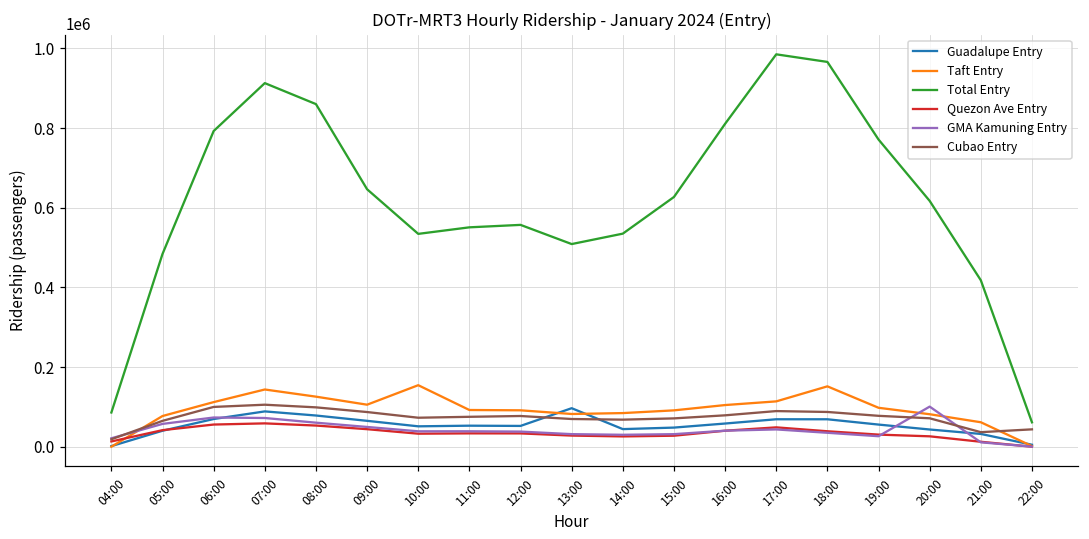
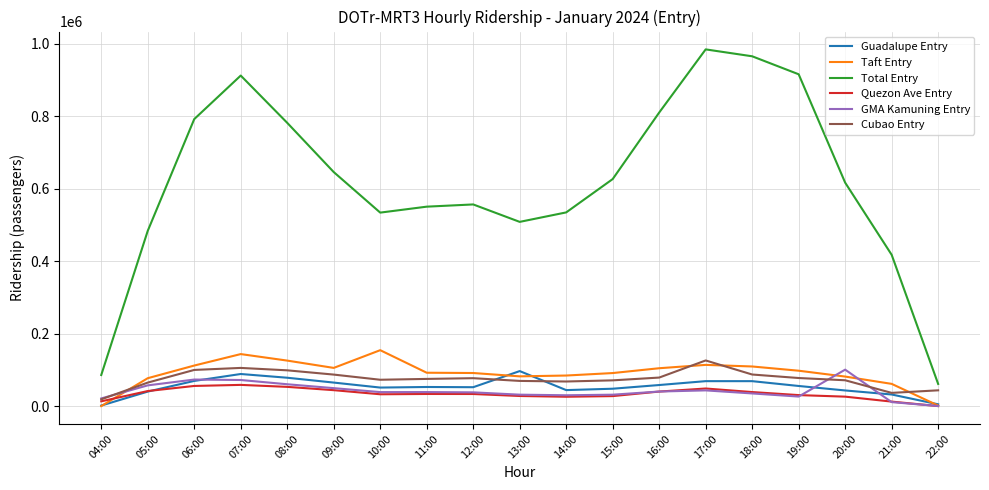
  {
    "Guadalupe Entry": {
      "07:00": 90000,
      "08:00": 80000,
      "09:00": 70000,
      "10:00": 50000,
      "11:00": 50000,
      "12:00": 50000,
      "13:00": 100000,
      "14:00": 40000,
      "15:00": 50000,
      "16:00": 60000,
      "17:00": 70000,
      "18:00": 70000,
      "19:00": 60000,
      "20:00": 40000
    },
    "Taft Entry": {
      "05:00": 80000,
      "06:00": 110000,
      "07:00": 140000,
      "08:00": 130000,
      "09:00": 110000,
      "10:00": 150000,
      "11:00": 90000,
      "12:00": 90000,
      "13:00": 80000,
      "14:00": 80000,
      "15:00": 90000,
      "16:00": 100000,
      "17:00": 110000,
-     "18:00": 150000,
+     "18:00": 110000,
      "19:00": 100000,
      "20:00": 80000,
      "21:00": 60000
    },
    "Total Entry": {
      "04:00": 90000,
      "05:00": 480000,
      "06:00": 790000,
      "07:00": 910000,
-     "08:00": 860000,
+     "08:00": 780000,
      "09:00": 650000,
      "10:00": 530000,
      "11:00": 550000,
      "12:00": 560000,
      "13:00": 510000,
      "14:00": 540000,
      "15:00": 630000,
      "16:00": 810000,
      "17:00": 990000,
      "18:00": 970000,
-     "19:00": 770000,
+     "19:00": 920000,
      "20:00": 620000,
      "21:00": 420000,
      "22:00": 60000
    },
    "Quezon Ave Entry": {
      "06:00": 60000,
      "07:00": 60000,
      "08:00": 50000,
      "20:00": 30000
    },
    "GMA Kamuning Entry": {
      "05:00": 60000,
      "07:00": 70000,
      "08:00": 60000,
      "20:00": 100000
    },
    "Cubao Entry": {
      "05:00": 70000,
      "06:00": 100000,
      "07:00": 110000,
      "08:00": 100000,
      "09:00": 90000,
      "10:00": 70000,
      "11:00": 80000,
      "12:00": 80000,
      "13:00": 70000,
      "14:00": 70000,
      "15:00": 70000,
      "16:00": 80000,
-     "17:00": 90000,
+     "17:00": 130000,
      "18:00": 90000,
      "19:00": 80000,
      "20:00": 70000,
      "22:00": 40000
    }
  }
